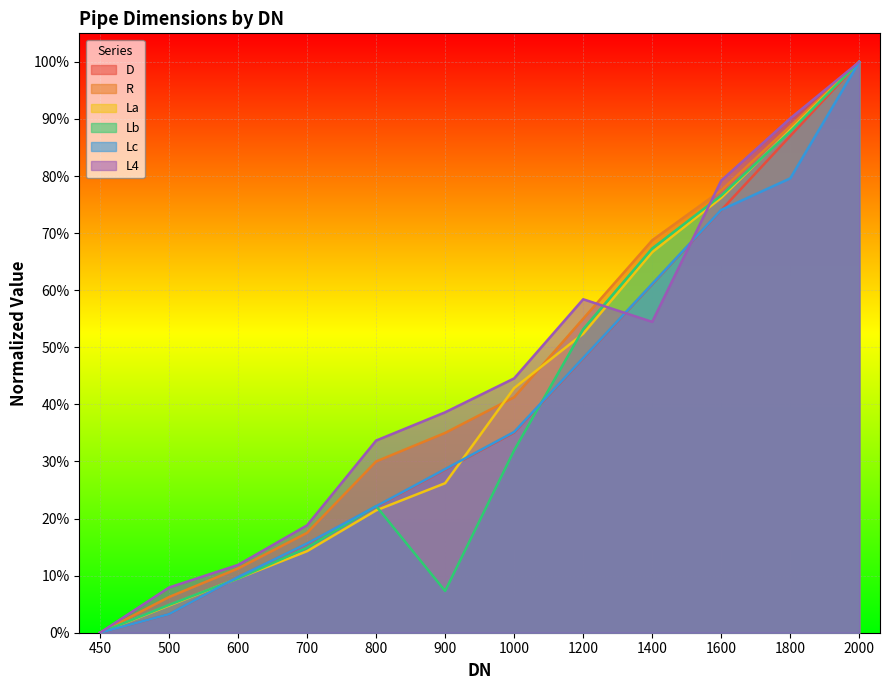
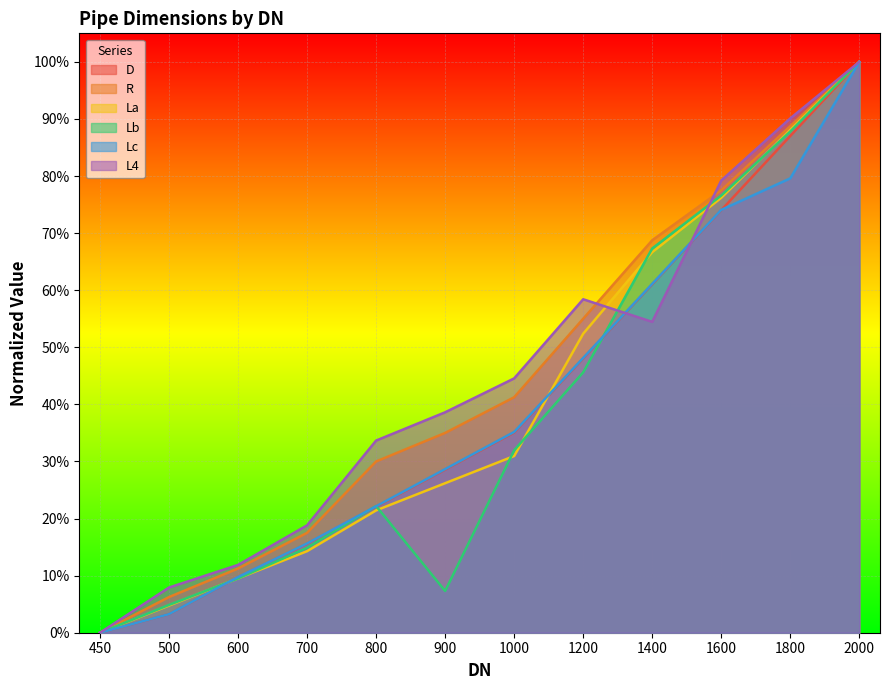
  {
    "La": {
      "700": "14%",
      "800": "21%",
      "900": "26%",
-     "1000": "43%",
+     "1000": "31%",
      "1200": "52%",
      "1400": "67%"
    },
    "Lb": {
      "700": "15%",
      "900": "7%",
      "1000": "32%",
-     "1200": "53%",
+     "1200": "46%",
      "1400": "67%"
    },
    "Lc": {
      "1800": "80%"
    },
    "L4": {
      "500": "8%",
      "600": "12%",
      "700": "19%",
      "800": "34%",
      "900": "39%",
      "1000": "45%",
      "1200": "58%",
      "1400": "54%",
      "1600": "79%",
      "1800": "90%"
    }
  }
